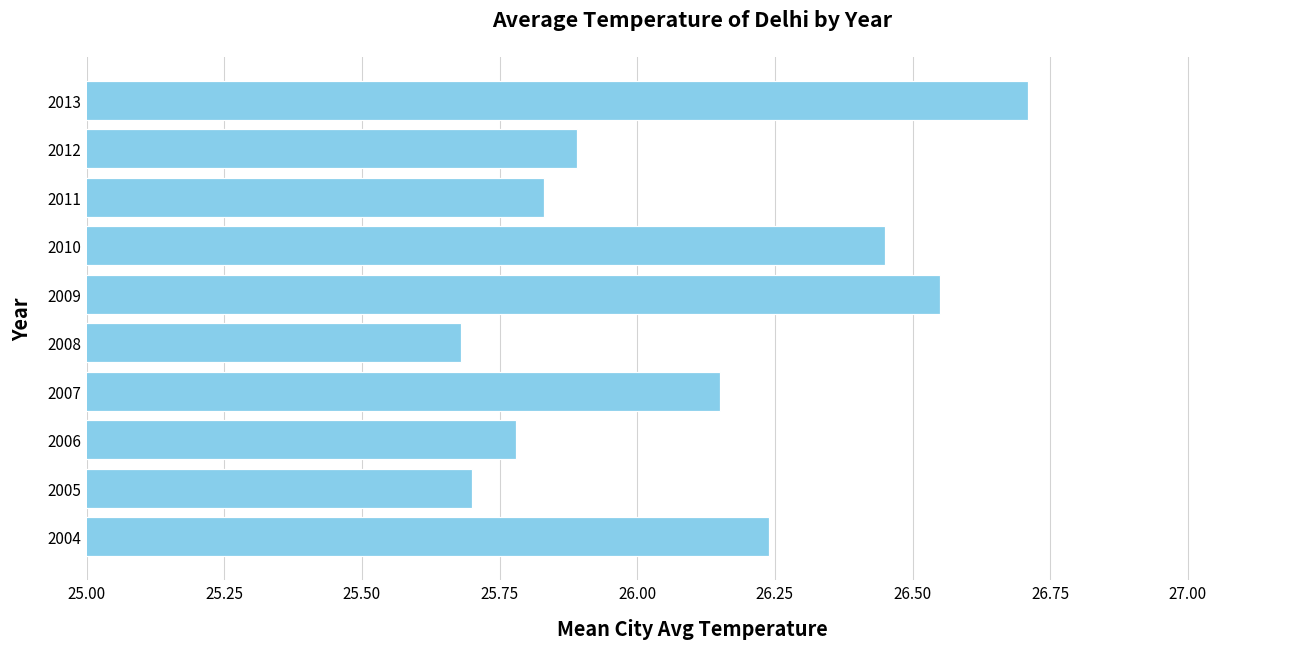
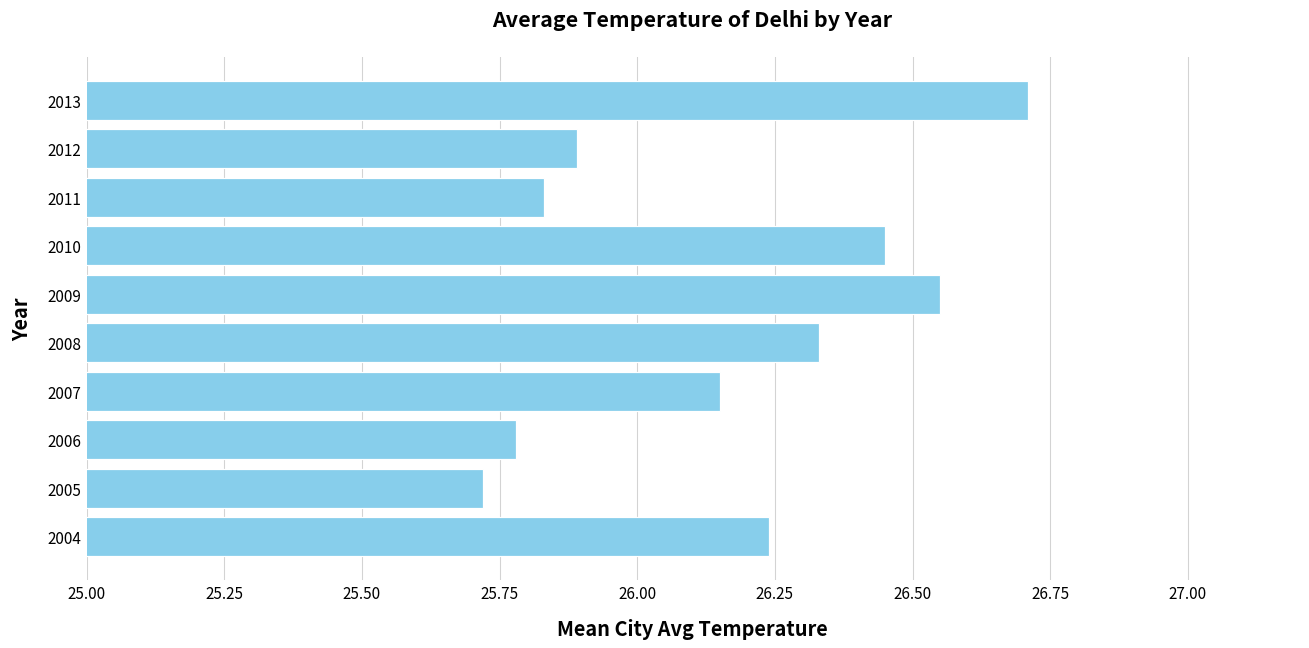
  {
    "2013": 26.71,
    "2012": 25.89,
    "2011": 25.83,
    "2010": 26.45,
    "2009": 26.55,
-   "2008": 25.68,
+   "2008": 26.33,
    "2007": 26.15,
    "2006": 25.78,
-   "2005": 25.70,
+   "2005": 25.72,
    "2004": 26.24
  }
